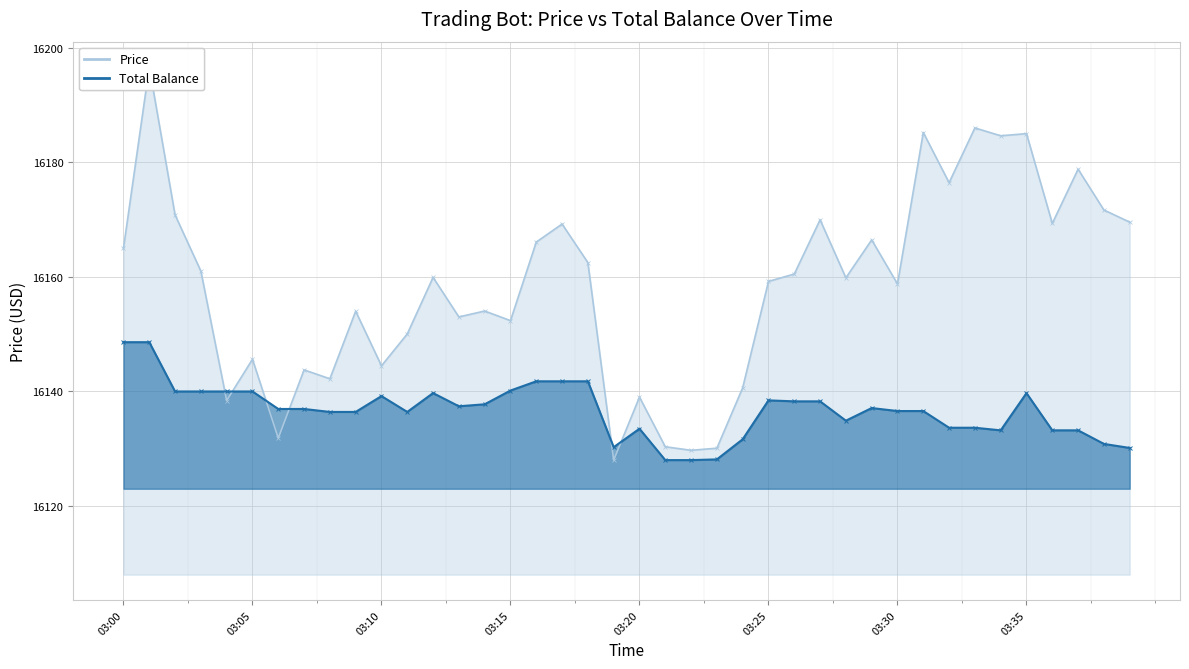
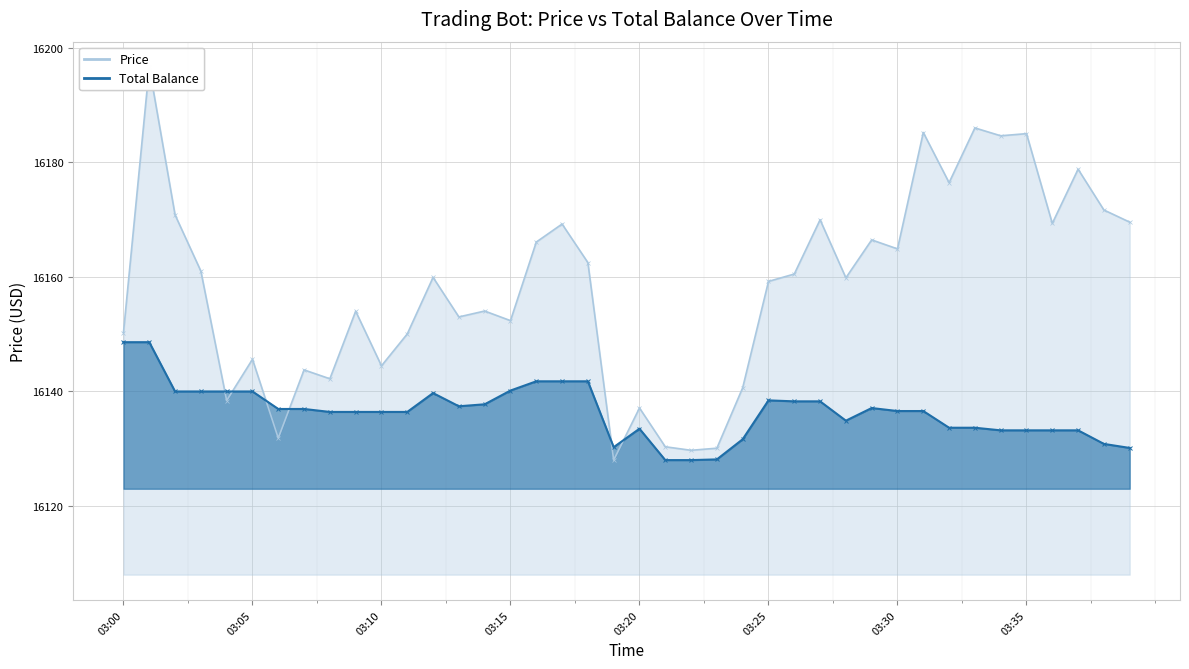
  {
    "Price": {
-     "03:00": 16165,
+     "03:00": 16150,
      "03:05": 16146,
      "03:10": 16144,
      "03:15": 16152,
-     "03:20": 16139,
+     "03:20": 16137,
      "03:25": 16159,
-     "03:30": 16159,
+     "03:30": 16165,
      "03:35": 16185
    },
    "Total Balance": {
      "03:00": 16149,
      "03:05": 16140,
-     "03:10": 16139,
+     "03:10": 16136,
      "03:15": 16140,
      "03:20": 16133,
      "03:25": 16138,
      "03:30": 16137,
-     "03:35": 16140
+     "03:35": 16133
    }
  }
